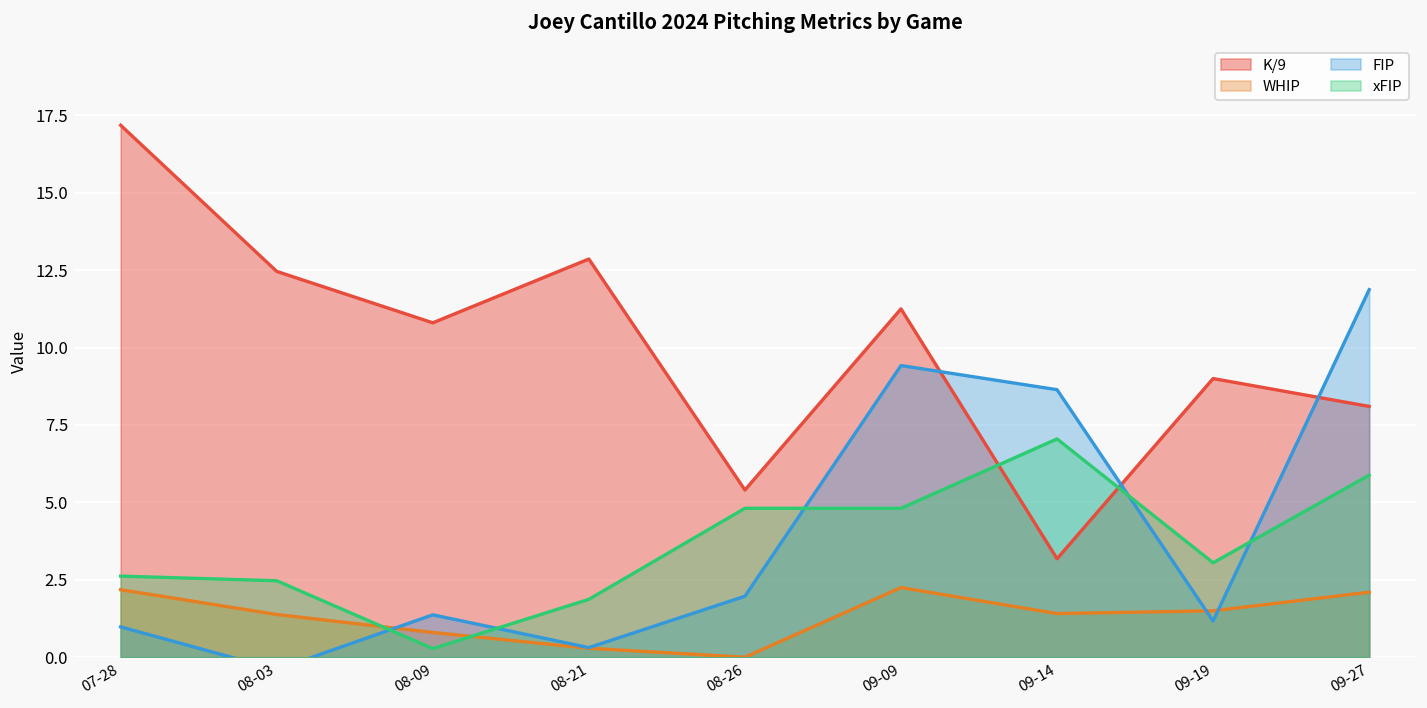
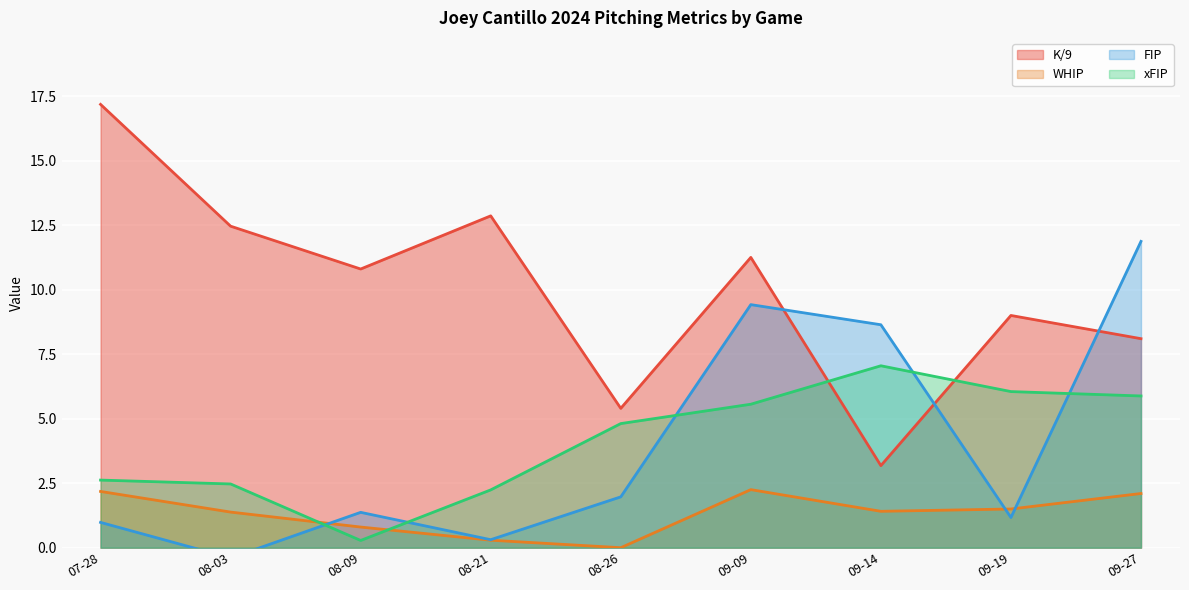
  {
    "xFIP": {
      "07-28": 2.6,
      "08-03": 2.5,
      "08-09": 0.3,
-     "08-21": 1.9,
+     "08-21": 2.2,
      "08-26": 4.8,
-     "09-09": 4.8,
+     "09-09": 5.6,
      "09-14": 7.1,
-     "09-19": 3.1,
+     "09-19": 6.1,
      "09-27": 5.9
    }
  }
